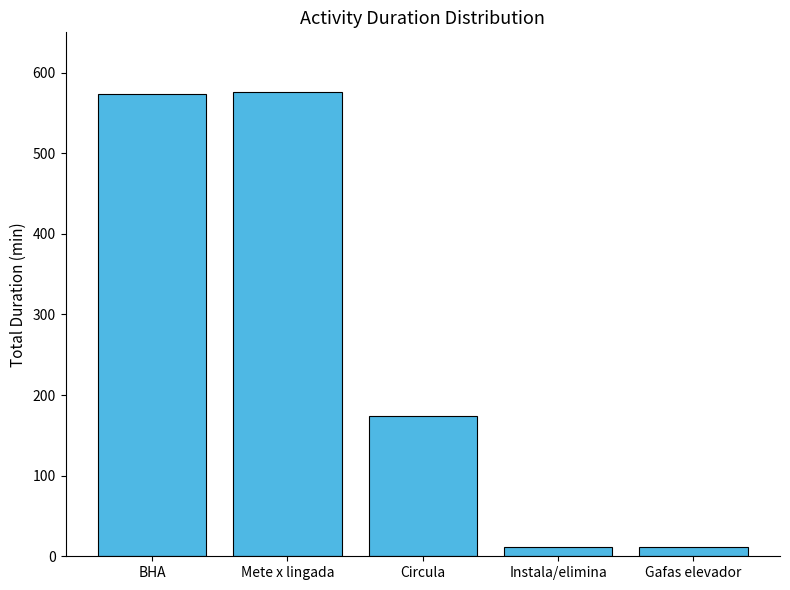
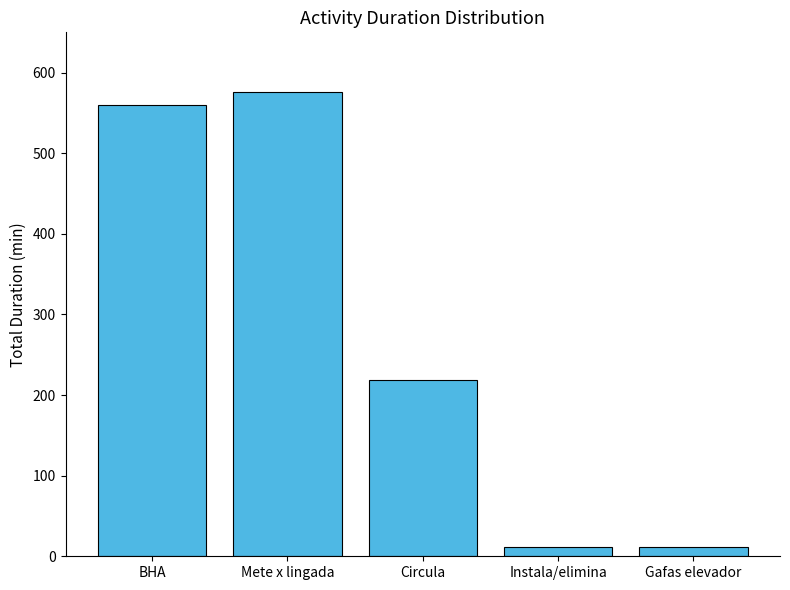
  {
-   "BHA": 570,
+   "BHA": 560,
    "Mete x lingada": 580,
-   "Circula": 170,
+   "Circula": 220,
    "Instala/elimina": 10,
    "Gafas elevador": 10
  }
